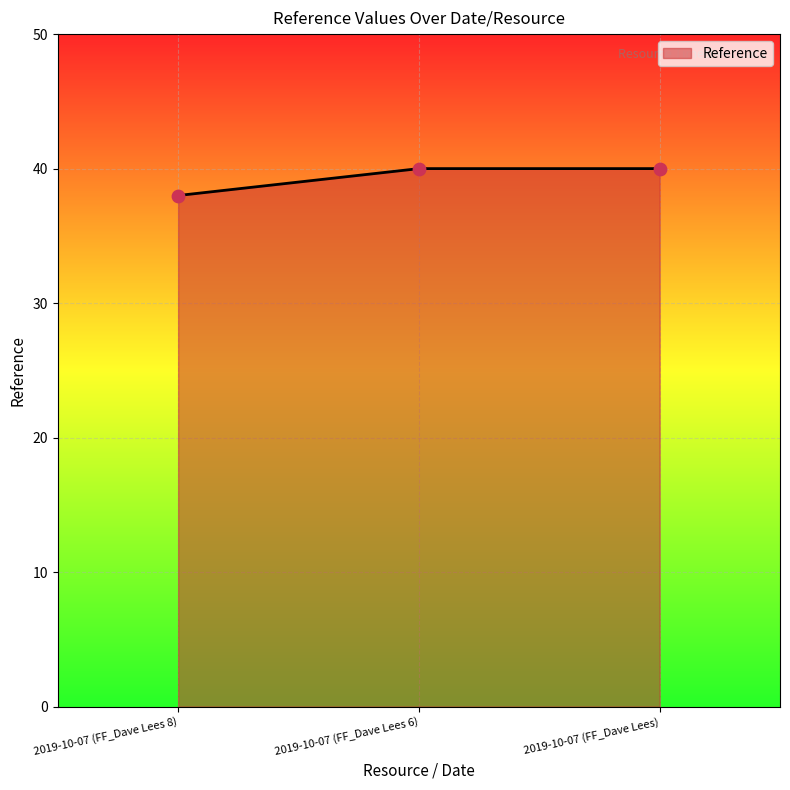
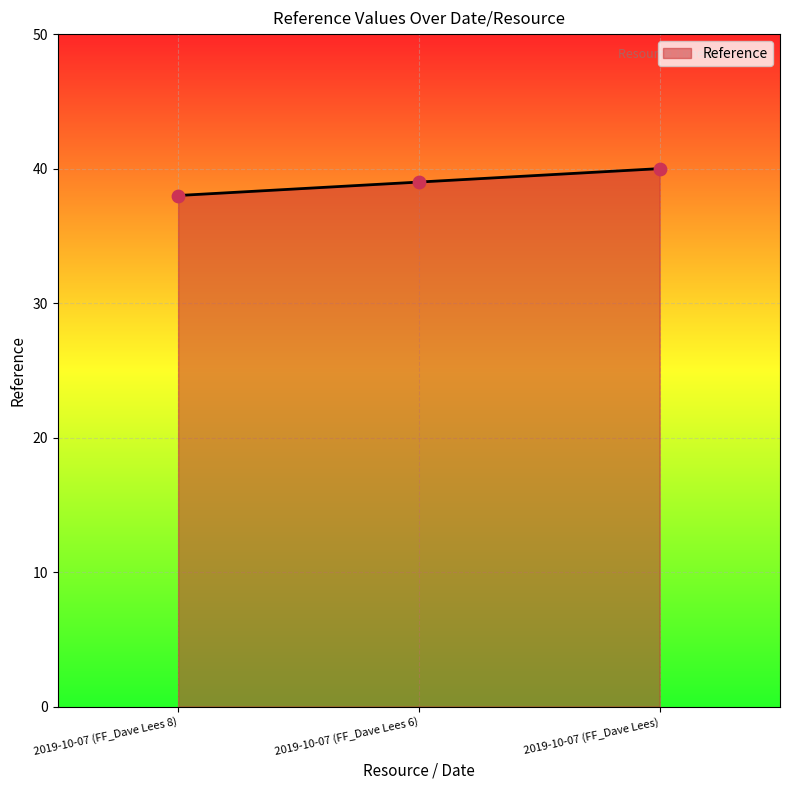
  {
    "2019-10-07 (FF_Dave Lees 8)": 38,
-   "2019-10-07 (FF_Dave Lees 6)": 40,
+   "2019-10-07 (FF_Dave Lees 6)": 39,
    "2019-10-07 (FF_Dave Lees)": 40
  }
